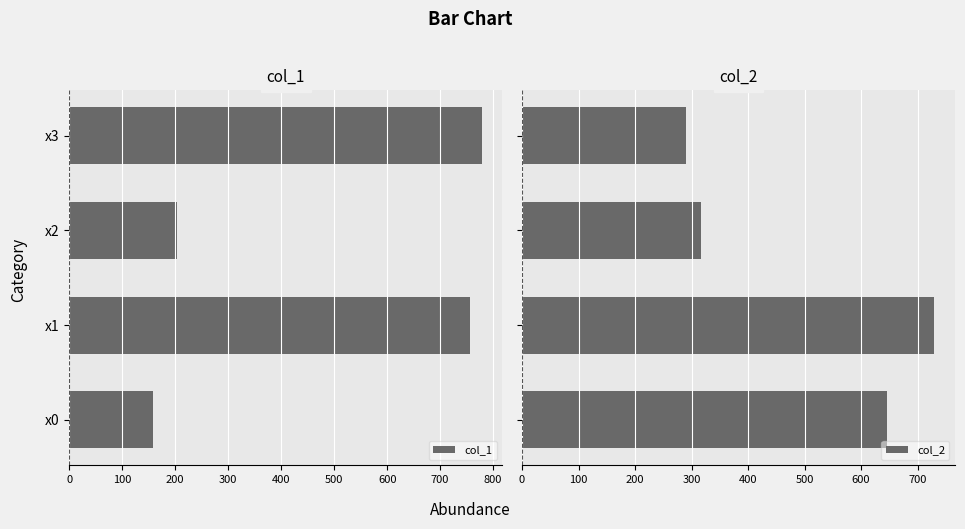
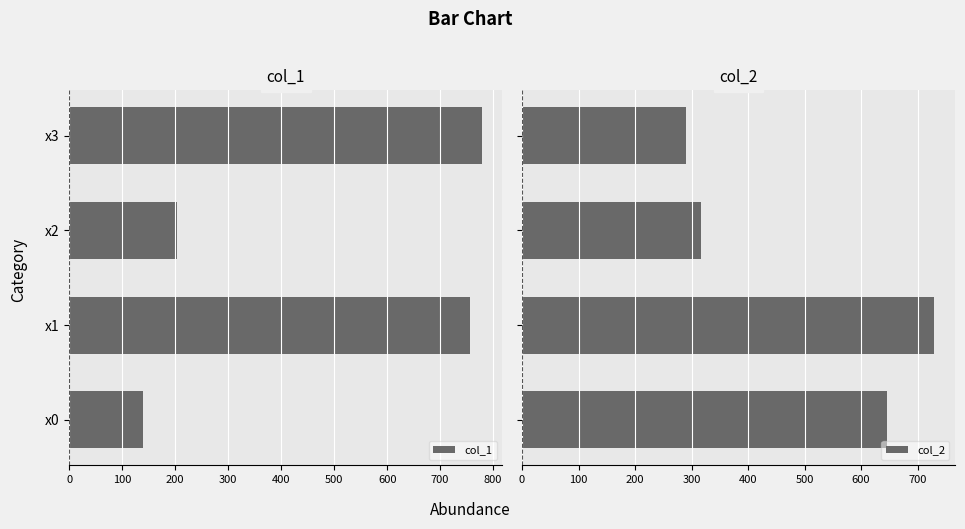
  {
    "col_1": {
      "x3": 780,
      "x2": 200,
      "x1": 760,
-     "x0": 160
+     "x0": 140
    }
  }
